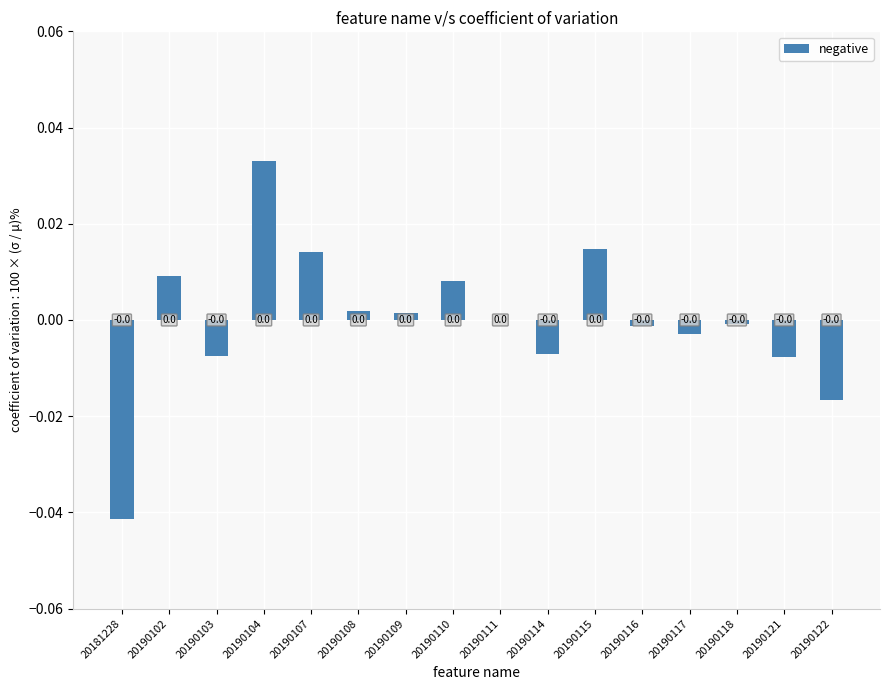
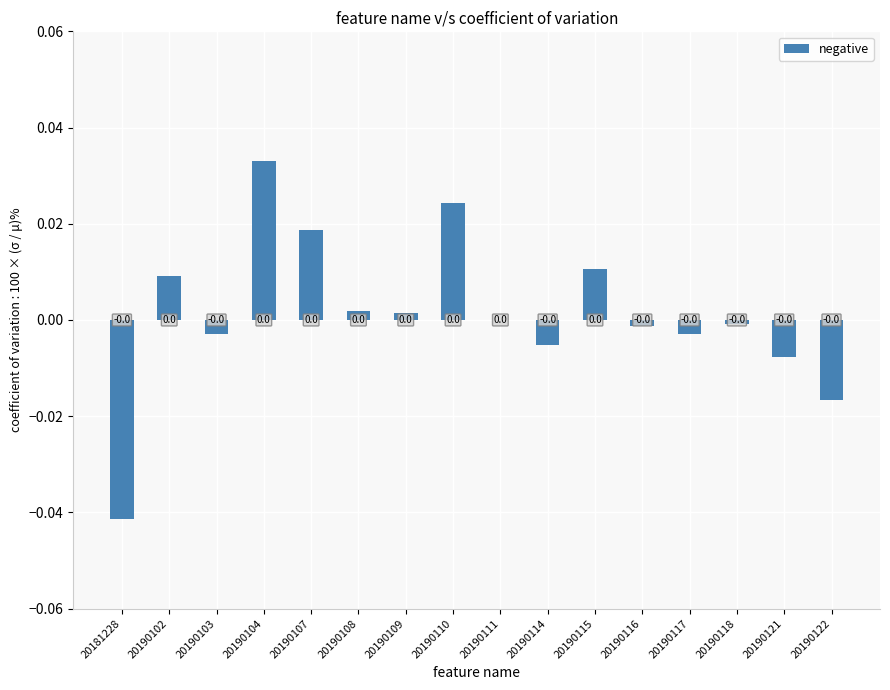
  {
-   "20190103": -0.007,
-   "20190107": 0.014,
-   "20190110": 0.008,
-   "20190114": -0.007,
-   "20190115": 0.015
+   "20190103": -0.003,
+   "20190107": 0.019,
+   "20190110": 0.024,
+   "20190114": -0.005,
+   "20190115": 0.011
  }
